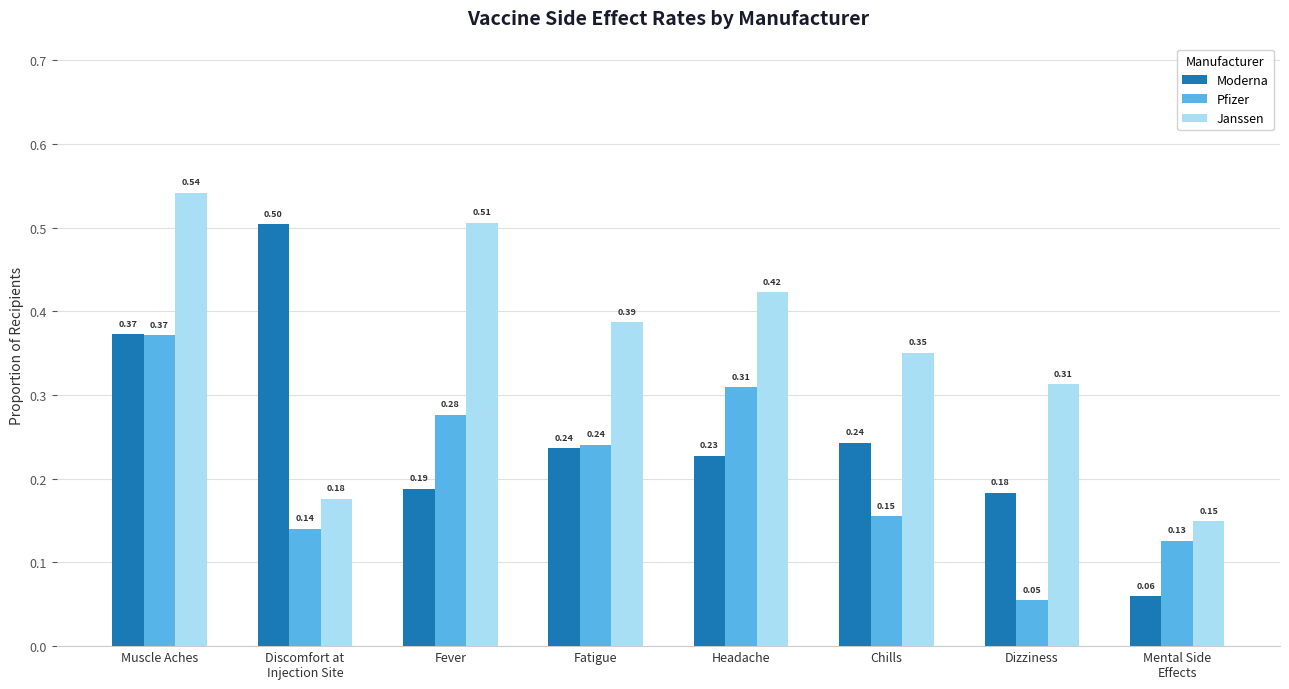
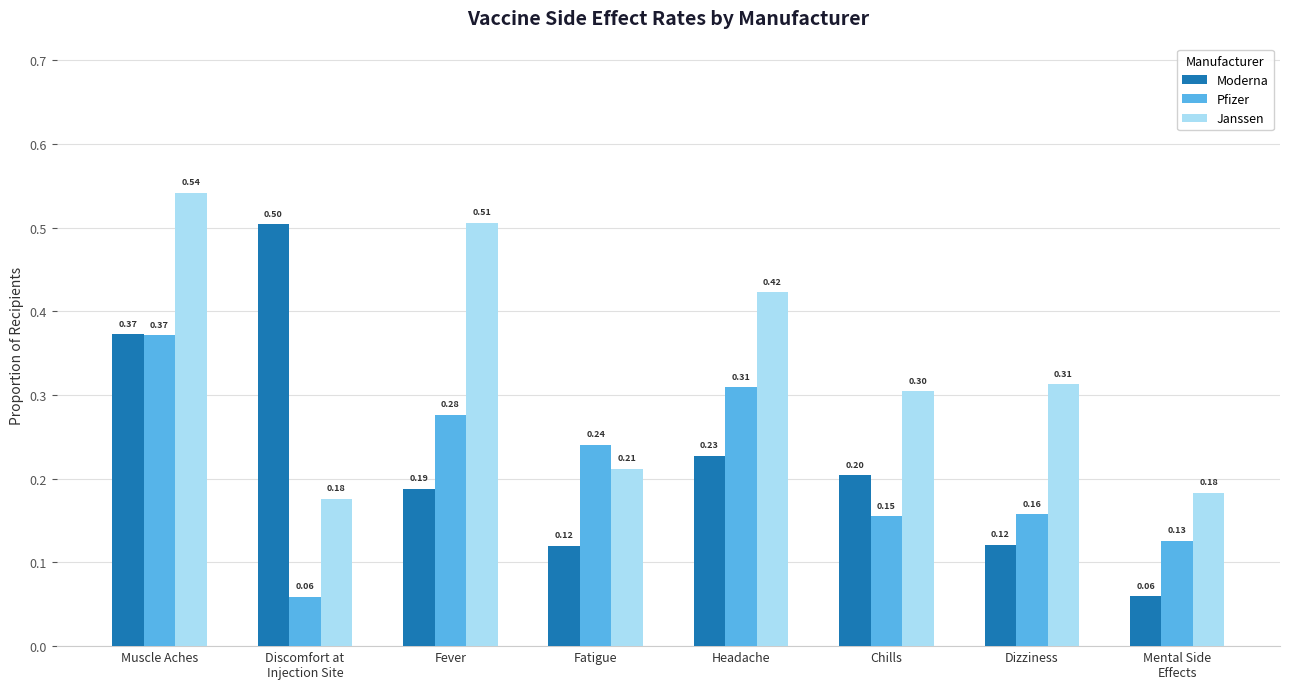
  {
    "Moderna": {
      "Muscle Aches": 0.37,
      "Discomfort at Injection Site": 0.50,
      "Fever": 0.19,
-     "Fatigue": 0.24,
+     "Fatigue": 0.12,
      "Headache": 0.23,
-     "Chills": 0.24,
-     "Dizziness": 0.18,
+     "Chills": 0.20,
+     "Dizziness": 0.12,
      "Mental Side Effects": 0.06
    },
    "Pfizer": {
      "Muscle Aches": 0.37,
-     "Discomfort at Injection Site": 0.14,
+     "Discomfort at Injection Site": 0.06,
      "Fever": 0.28,
      "Fatigue": 0.24,
      "Headache": 0.31,
      "Chills": 0.15,
-     "Dizziness": 0.05,
+     "Dizziness": 0.16,
      "Mental Side Effects": 0.13
    },
    "Janssen": {
      "Muscle Aches": 0.54,
      "Discomfort at Injection Site": 0.18,
      "Fever": 0.51,
-     "Fatigue": 0.39,
+     "Fatigue": 0.21,
      "Headache": 0.42,
-     "Chills": 0.35,
+     "Chills": 0.30,
      "Dizziness": 0.31,
-     "Mental Side Effects": 0.15
+     "Mental Side Effects": 0.18
    }
  }
